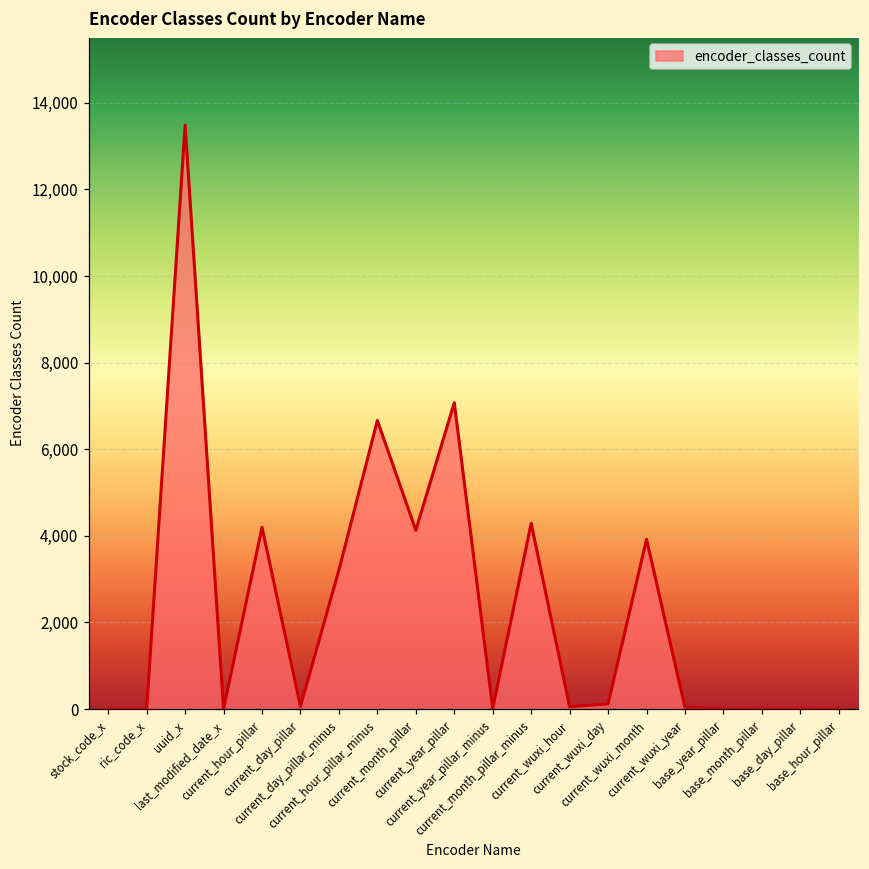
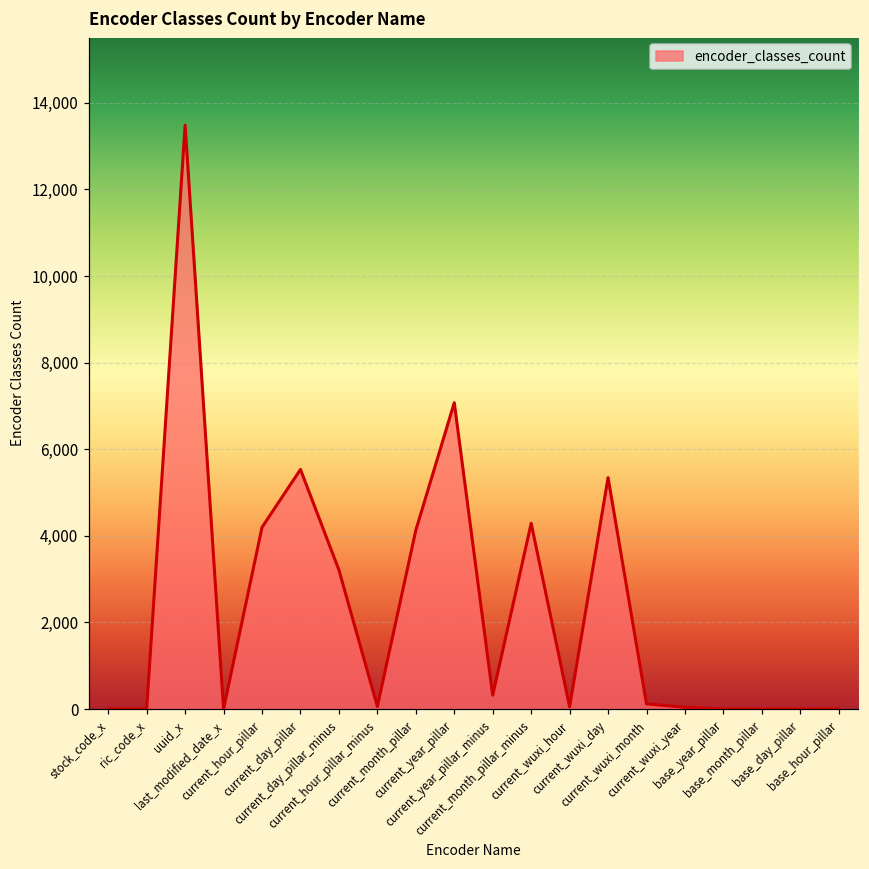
  {
    "stock_code_x": "0",
    "ric_code_x": "0",
    "uuid_x": "13,500",
    "last_modified_date_x": "0",
    "current_hour_pillar": "4,200",
-   "current_day_pillar": "100",
+   "current_day_pillar": "5,500",
    "current_day_pillar_minus": "3,200",
-   "current_hour_pillar_minus": "6,700",
+   "current_hour_pillar_minus": "100",
    "current_month_pillar": "4,100",
    "current_year_pillar": "7,100",
-   "current_year_pillar_minus": "0",
+   "current_year_pillar_minus": "300",
    "current_month_pillar_minus": "4,300",
    "current_wuxi_hour": "100",
-   "current_wuxi_day": "100",
-   "current_wuxi_month": "3,900",
+   "current_wuxi_day": "5,300",
+   "current_wuxi_month": "100",
    "current_wuxi_year": "0",
    "base_year_pillar": "0",
    "base_month_pillar": "0",
    "base_day_pillar": "0",
    "base_hour_pillar": "0"
  }
